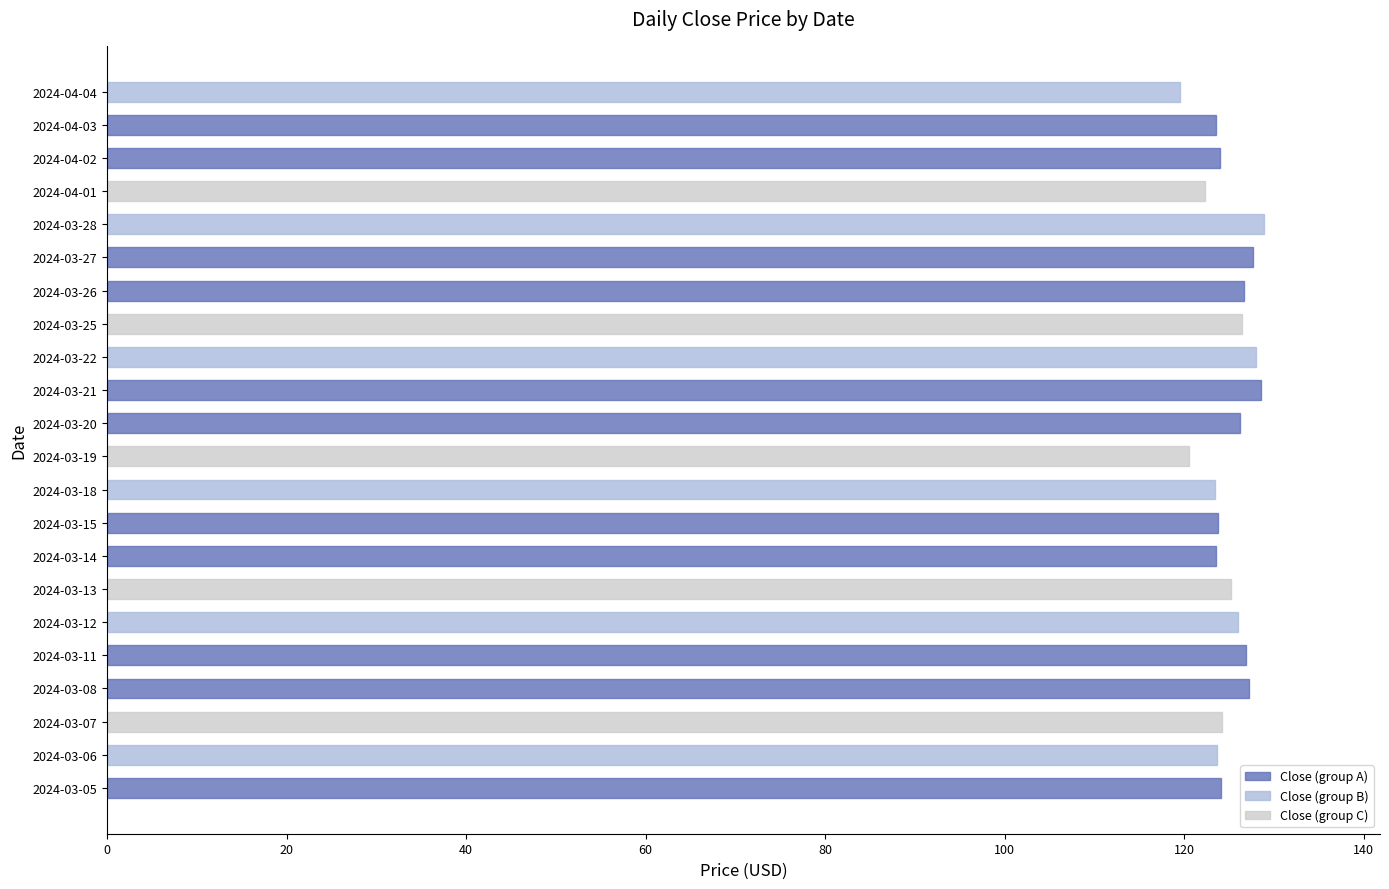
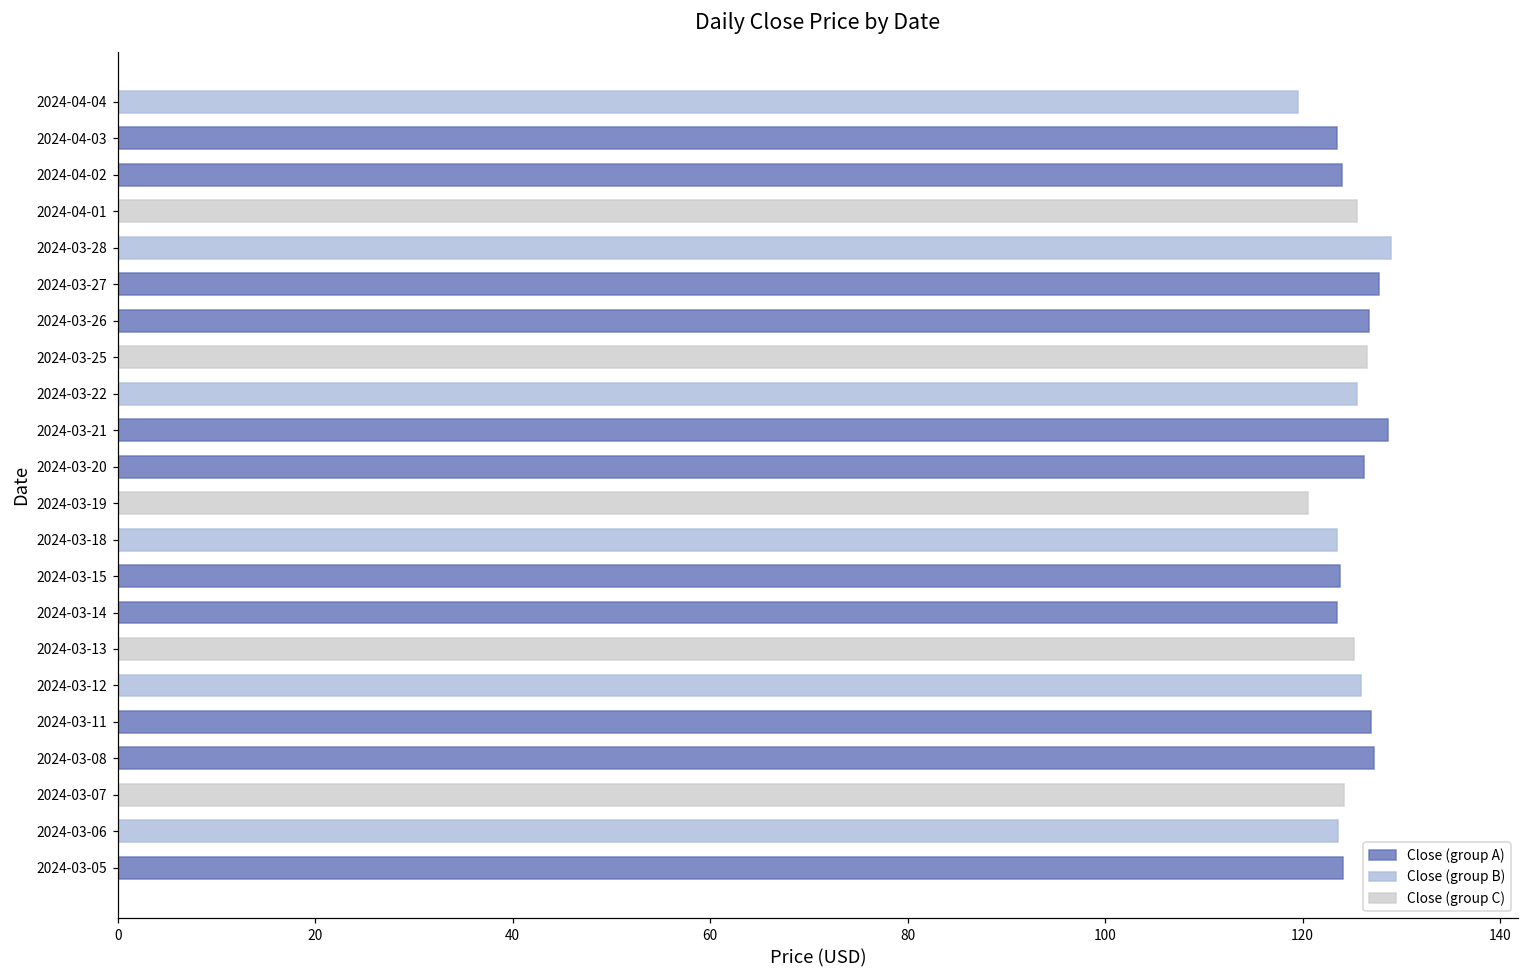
  {
    "2024-04-04": 119,
    "2024-04-03": 124,
    "2024-04-02": 124,
-   "2024-04-01": 122,
+   "2024-04-01": 126,
    "2024-03-28": 129,
    "2024-03-27": 128,
    "2024-03-26": 127,
    "2024-03-25": 126,
-   "2024-03-22": 128,
+   "2024-03-22": 126,
    "2024-03-21": 129,
    "2024-03-20": 126,
    "2024-03-19": 121,
    "2024-03-18": 123,
    "2024-03-15": 124,
    "2024-03-14": 123,
    "2024-03-13": 125,
    "2024-03-12": 126,
    "2024-03-11": 127,
    "2024-03-08": 127,
    "2024-03-07": 124,
    "2024-03-06": 124,
    "2024-03-05": 124
  }
